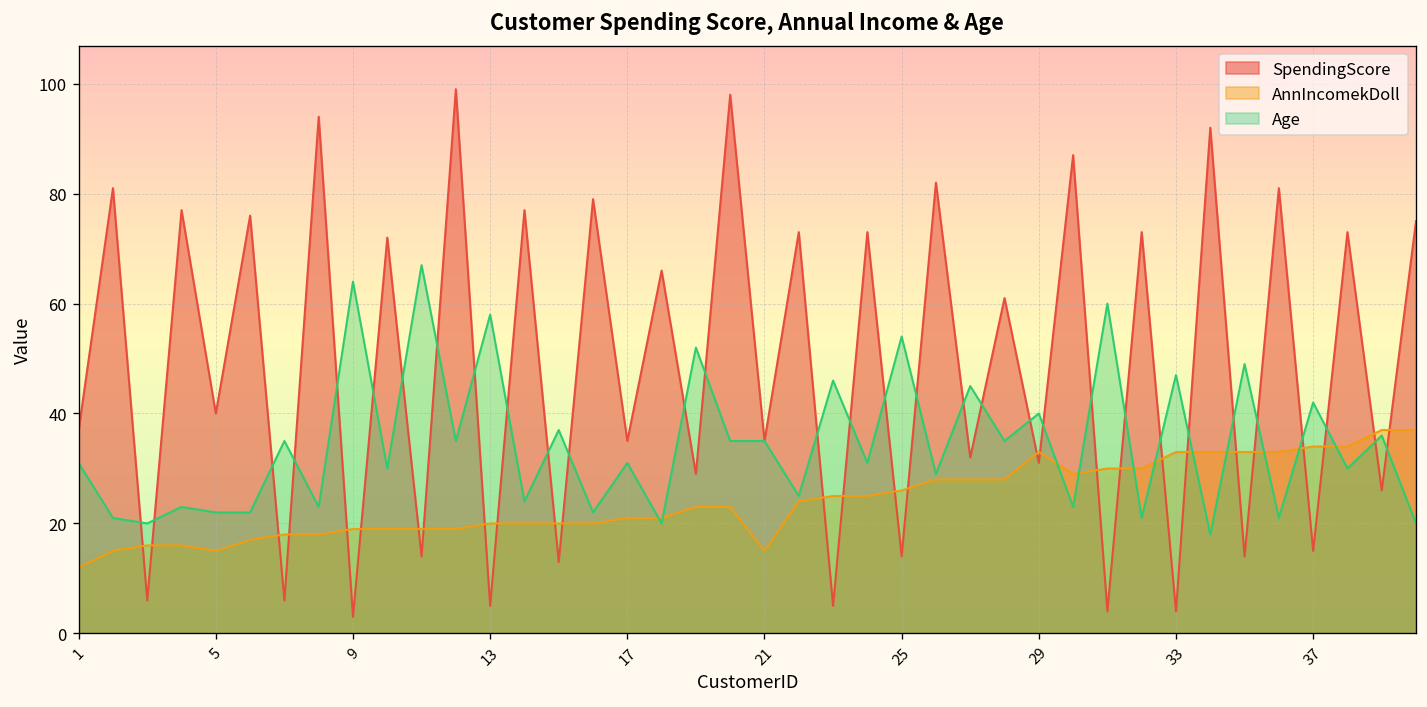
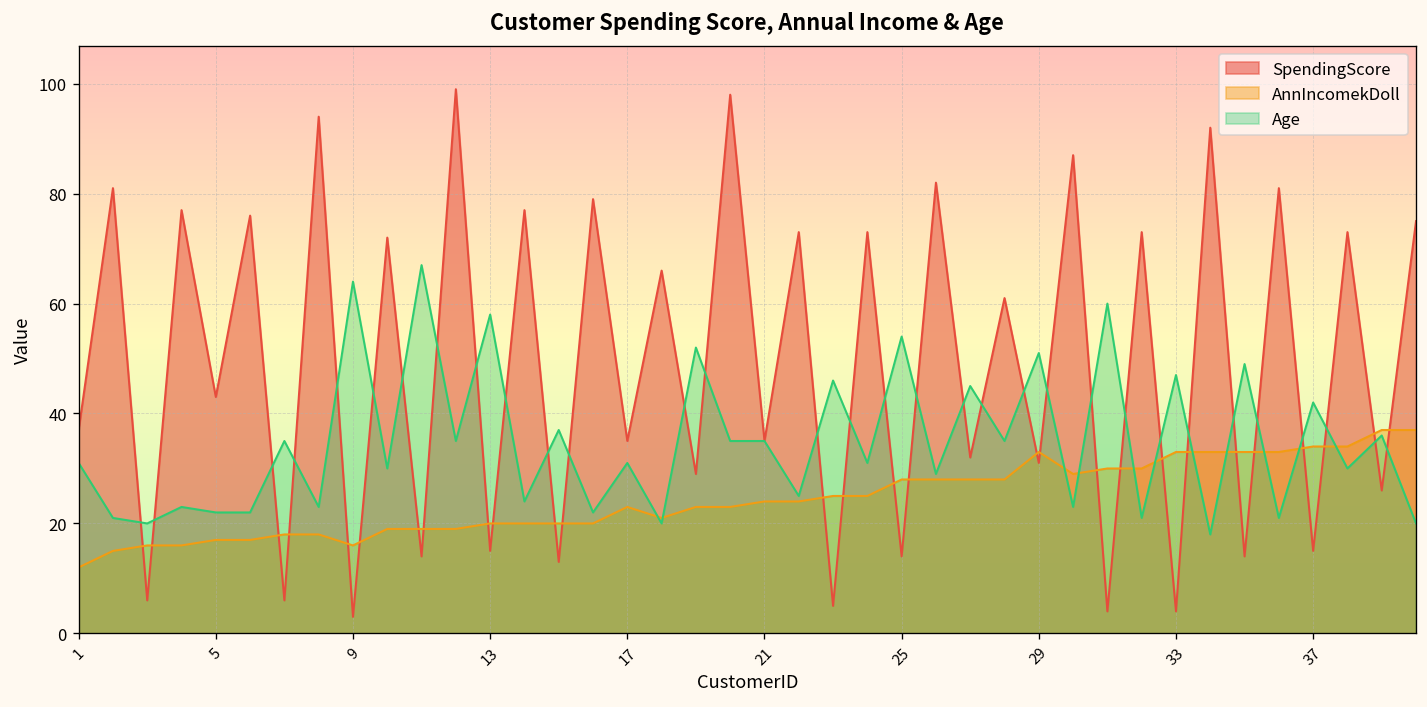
  {
    "SpendingScore": {
      "1": 37,
-     "5": 40,
+     "5": 43,
      "9": 3,
-     "13": 5,
+     "13": 15,
      "17": 35,
      "25": 14,
      "29": 31,
      "33": 4,
      "37": 15
    },
    "AnnIncomekDoll": {
      "1": 12,
-     "5": 15,
-     "9": 19,
+     "5": 17,
+     "9": 16,
      "13": 20,
-     "17": 21,
-     "21": 15,
-     "25": 26,
+     "17": 23,
+     "21": 24,
+     "25": 28,
      "29": 33,
      "33": 33,
      "37": 34
    },
    "Age": {
      "1": 31,
      "5": 22,
      "9": 64,
      "13": 58,
      "17": 31,
      "25": 54,
-     "29": 40,
+     "29": 51,
      "33": 47,
      "37": 42
    }
  }
